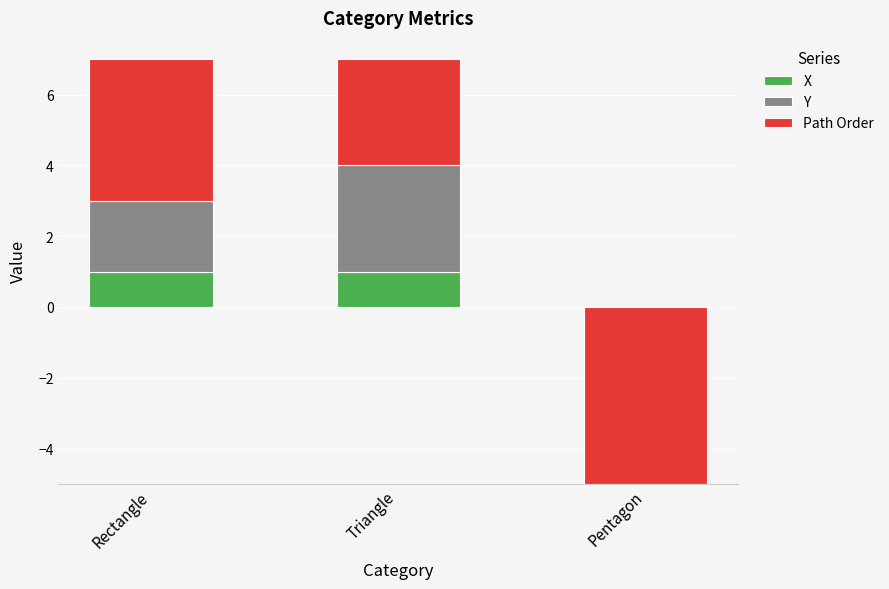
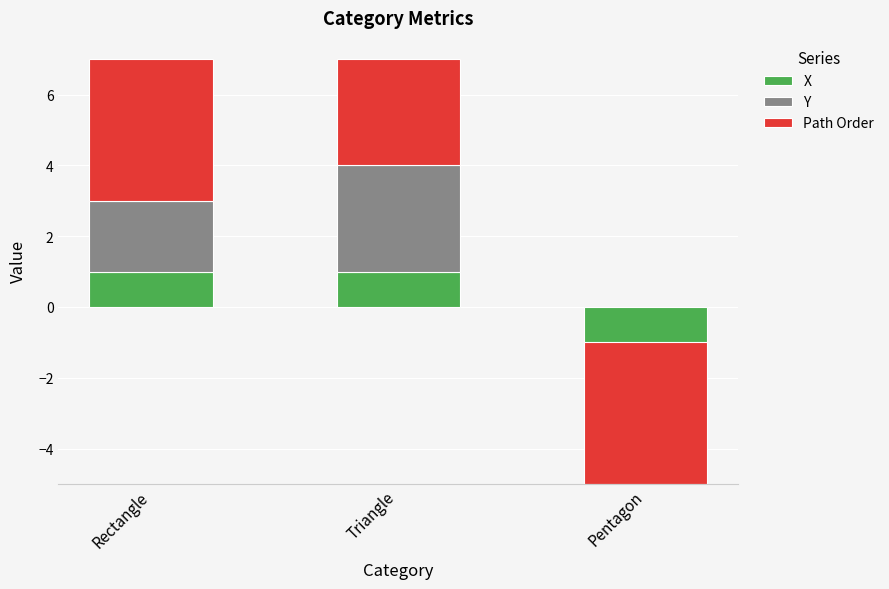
  {
    "X": {
      "Rectangle": 1,
      "Triangle": 1
    },
    "Y": {
      "Rectangle": 2,
      "Triangle": 3,
      "Pentagon": -3
    },
    "Path Order": {
      "Rectangle": 4,
      "Triangle": 3,
-     "Pentagon": 5
+     "Pentagon": 4
    }
  }
